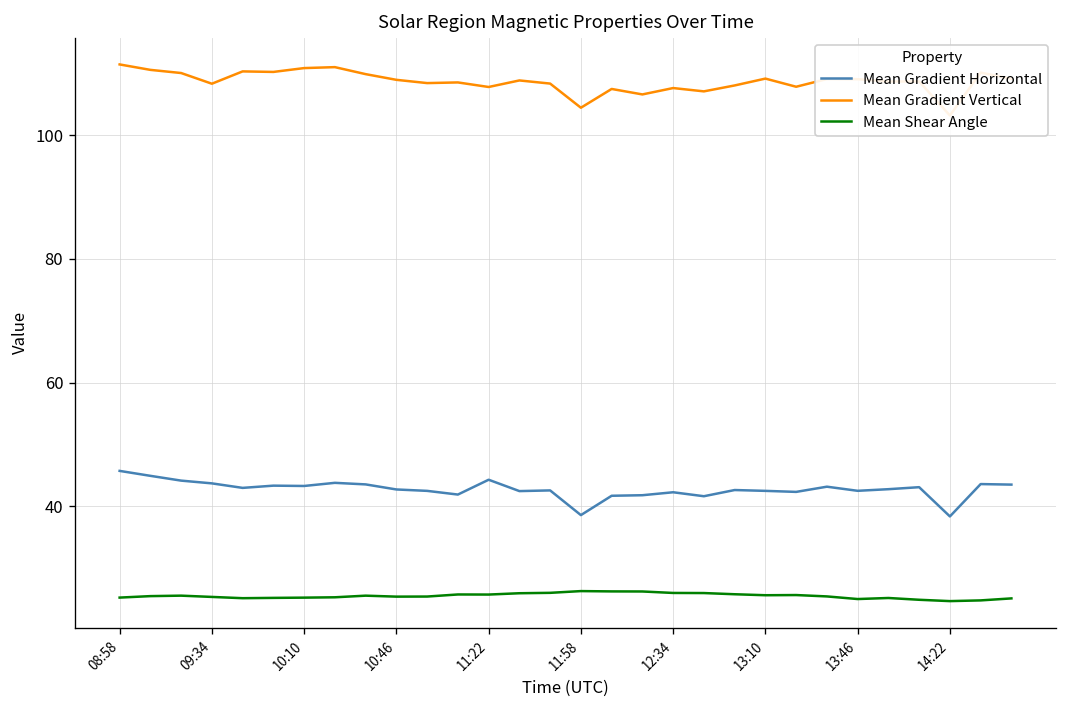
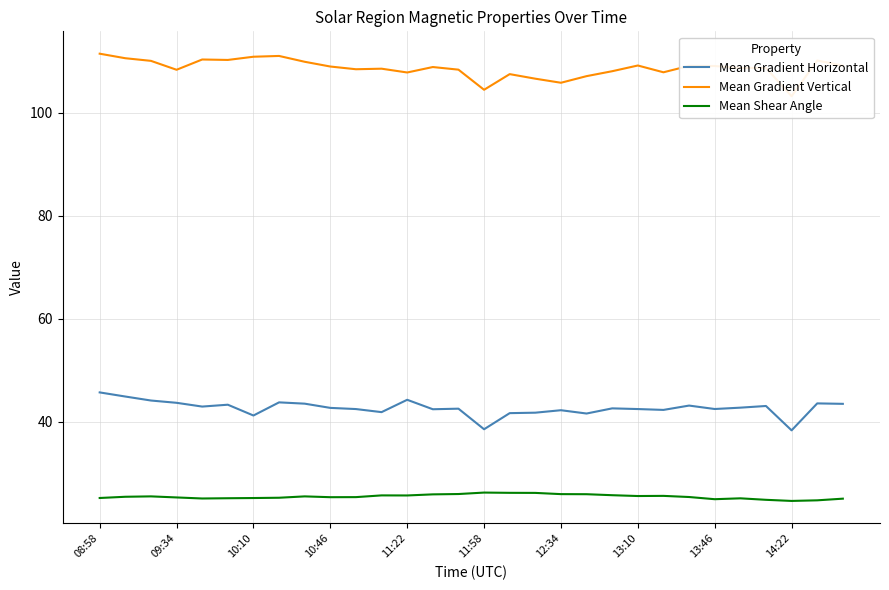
  {
    "Mean Gradient Horizontal": {
      "08:58": 46,
      "09:34": 44,
-     "10:10": 43,
+     "10:10": 41,
      "10:46": 43,
      "11:22": 44,
      "11:58": 39,
      "12:34": 42,
      "13:10": 42,
      "13:46": 42,
      "14:22": 38
    },
    "Mean Gradient Vertical": {
      "08:58": 111,
      "09:34": 108,
      "10:10": 111,
      "10:46": 109,
      "11:22": 108,
      "11:58": 104,
-     "12:34": 108,
+     "12:34": 106,
      "13:10": 109
    },
    "Mean Shear Angle": {
      "08:58": 25,
      "09:34": 25,
      "10:10": 25,
      "10:46": 25,
      "11:22": 26,
      "11:58": 26,
      "12:34": 26,
      "13:10": 26,
      "13:46": 25,
      "14:22": 25
    }
  }
